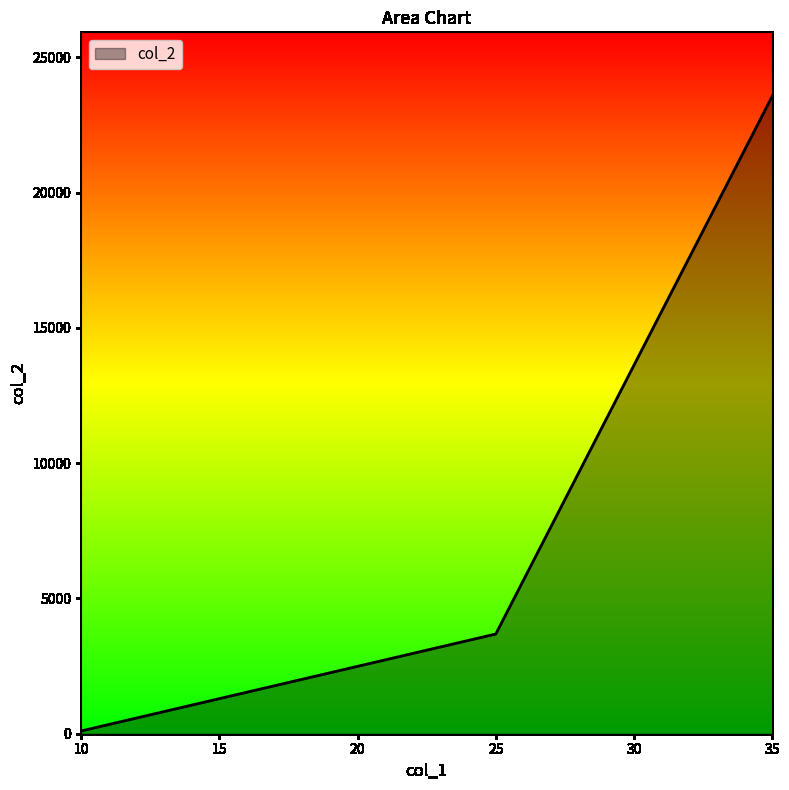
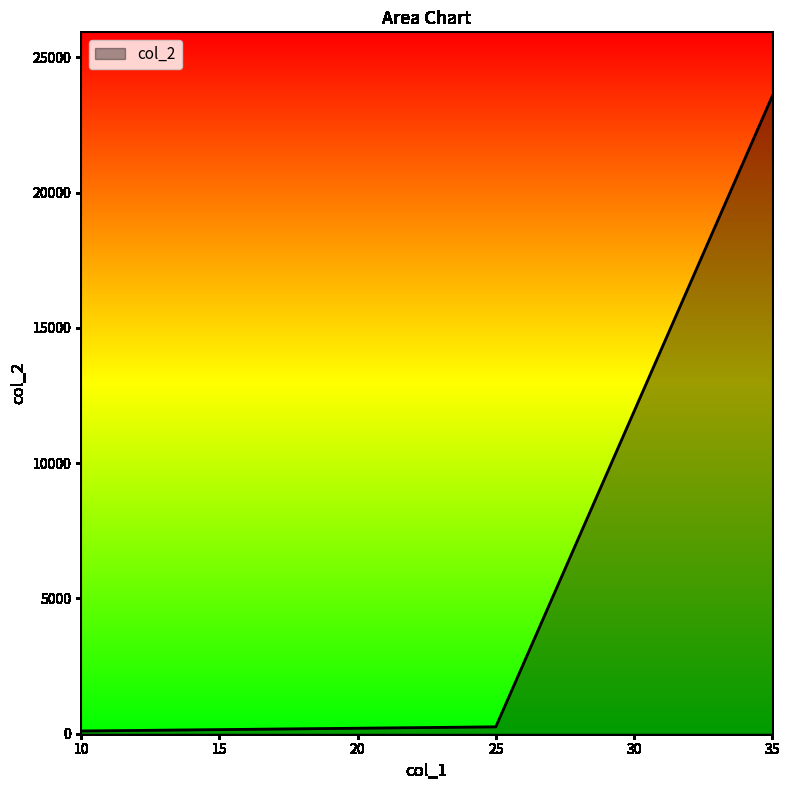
  {
    "10": 100,
-   "25": 3700,
+   "25": 300,
    "35": 23600
  }
